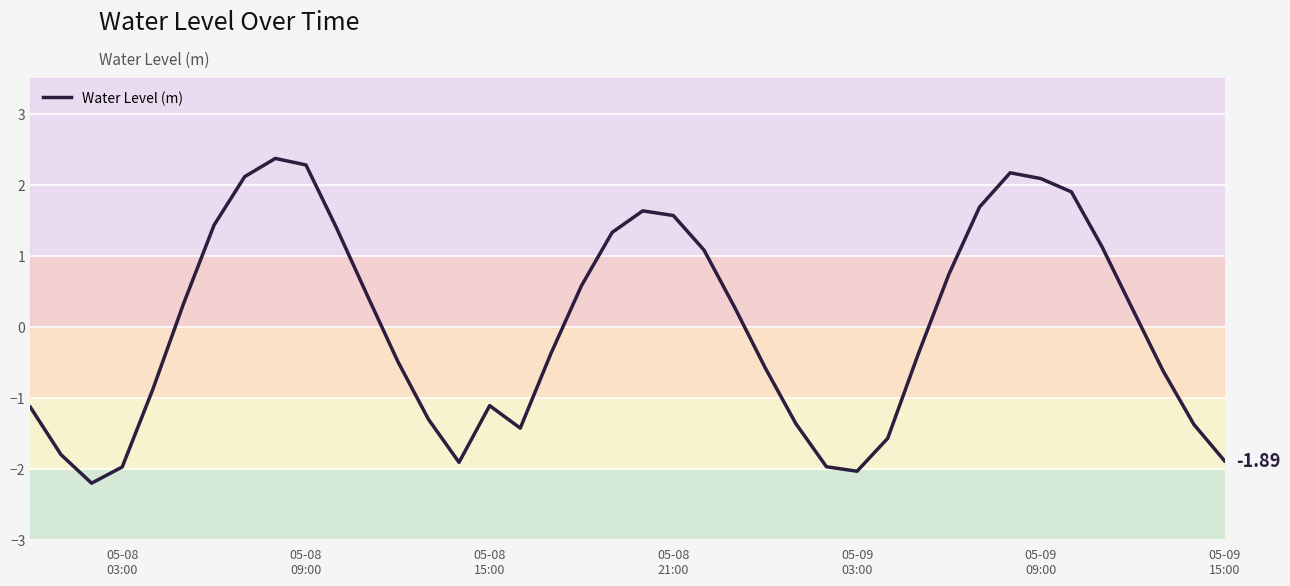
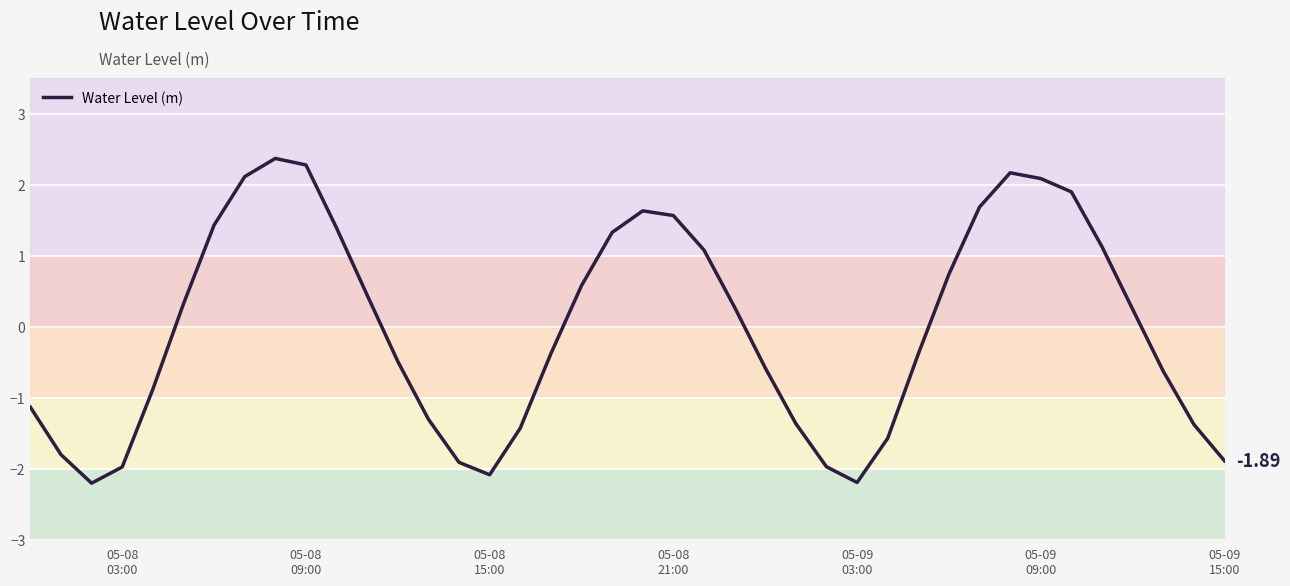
  {
    "05-08 03:00": -2.0,
    "05-08 09:00": 2.3,
-   "05-08 15:00": -1.1,
+   "05-08 15:00": -2.1,
    "05-08 21:00": 1.6,
-   "05-09 03:00": -2.0,
+   "05-09 03:00": -2.2,
    "05-09 09:00": 2.1
  }
